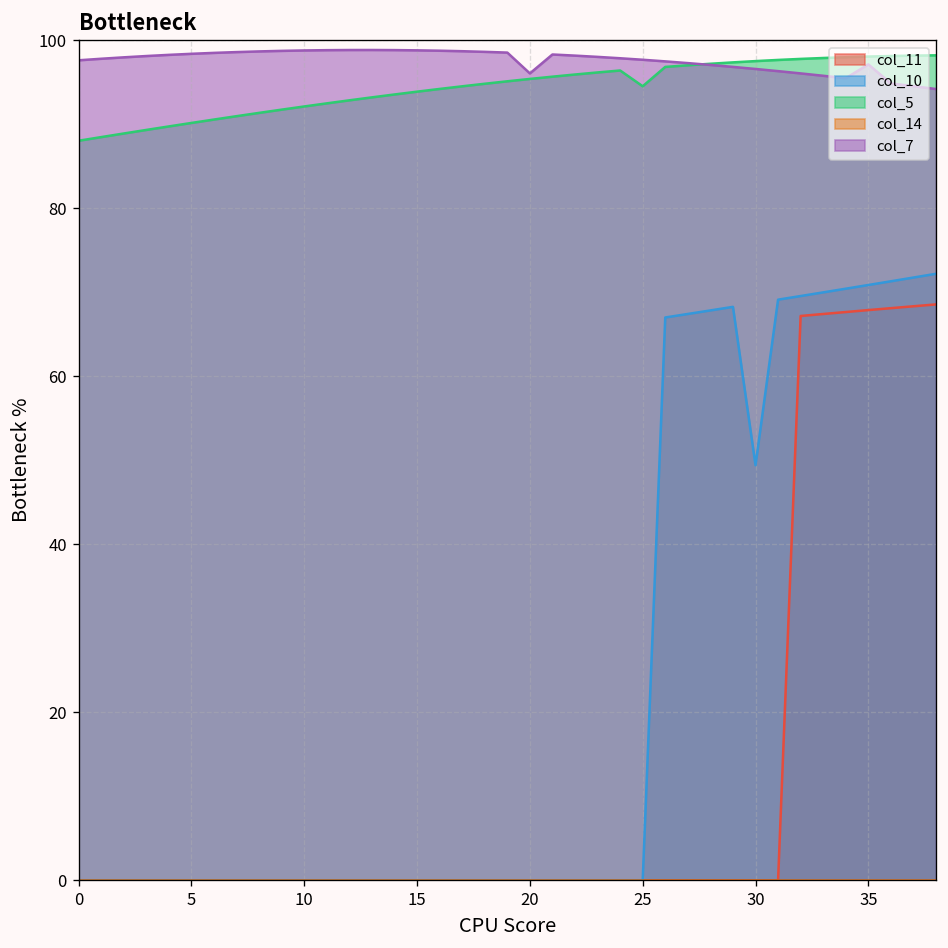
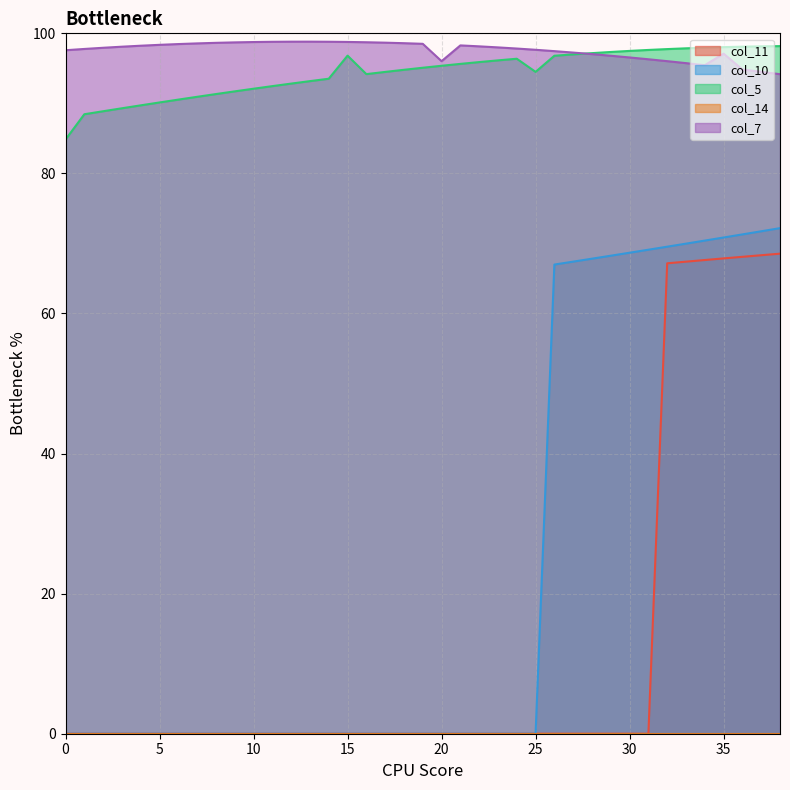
  {
    "col_10": {
-     "30": 49,
+     "30": 69,
      "35": 71
    },
    "col_5": {
-     "0": 88,
+     "0": 85,
      "5": 90,
      "10": 92,
-     "15": 94,
+     "15": 97,
      "20": 95,
      "25": 94,
      "30": 97
    },
    "col_7": {
      "0": 98,
      "5": 98,
      "10": 99,
      "15": 99,
      "20": 96,
      "25": 98,
      "30": 97
    }
  }
